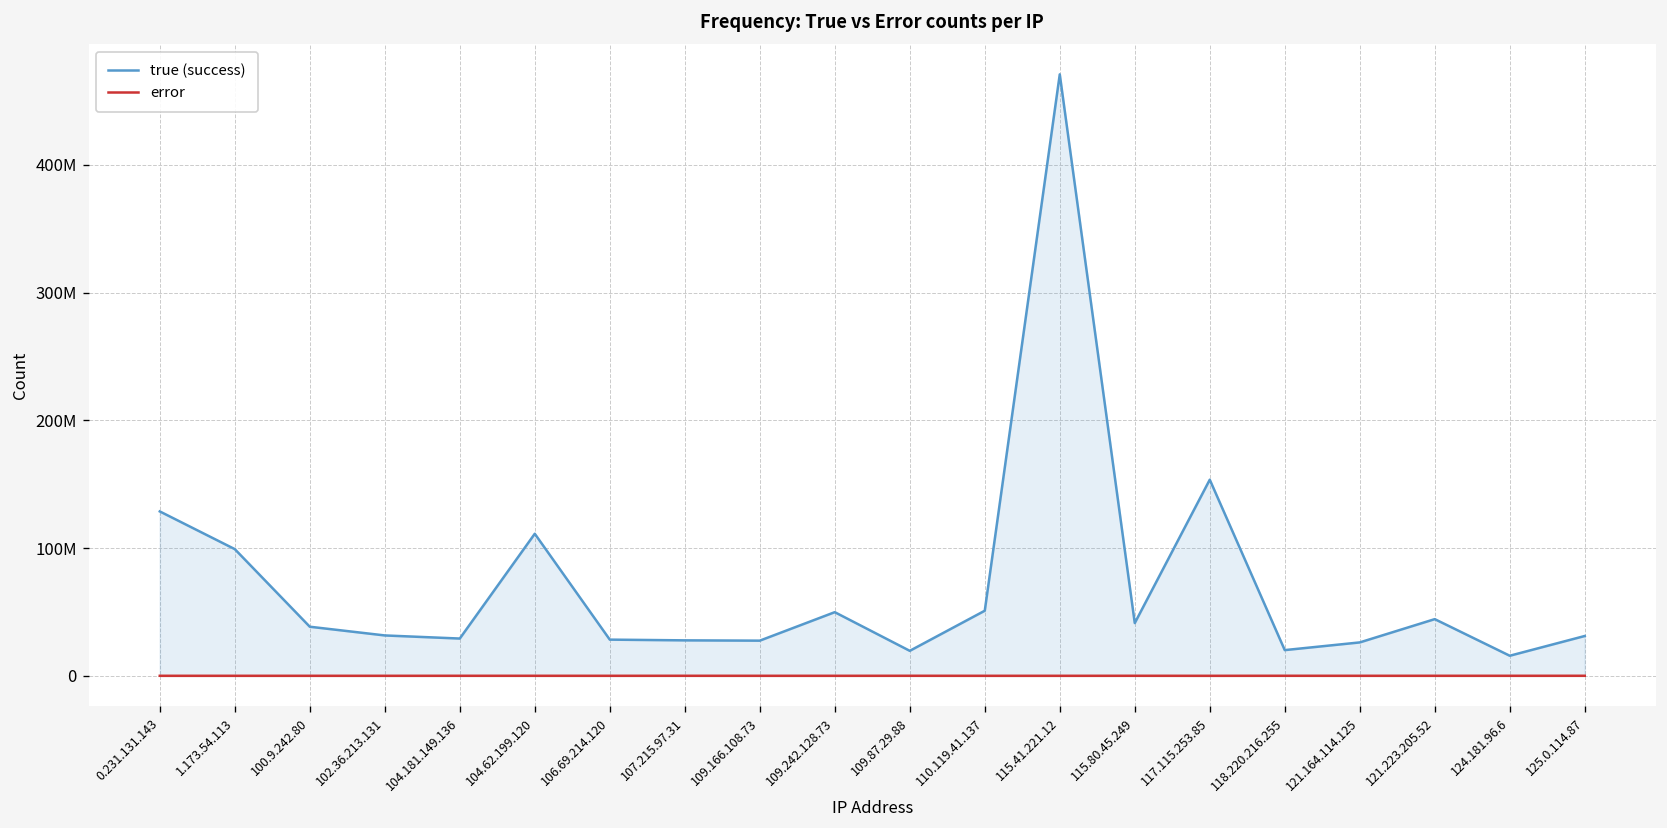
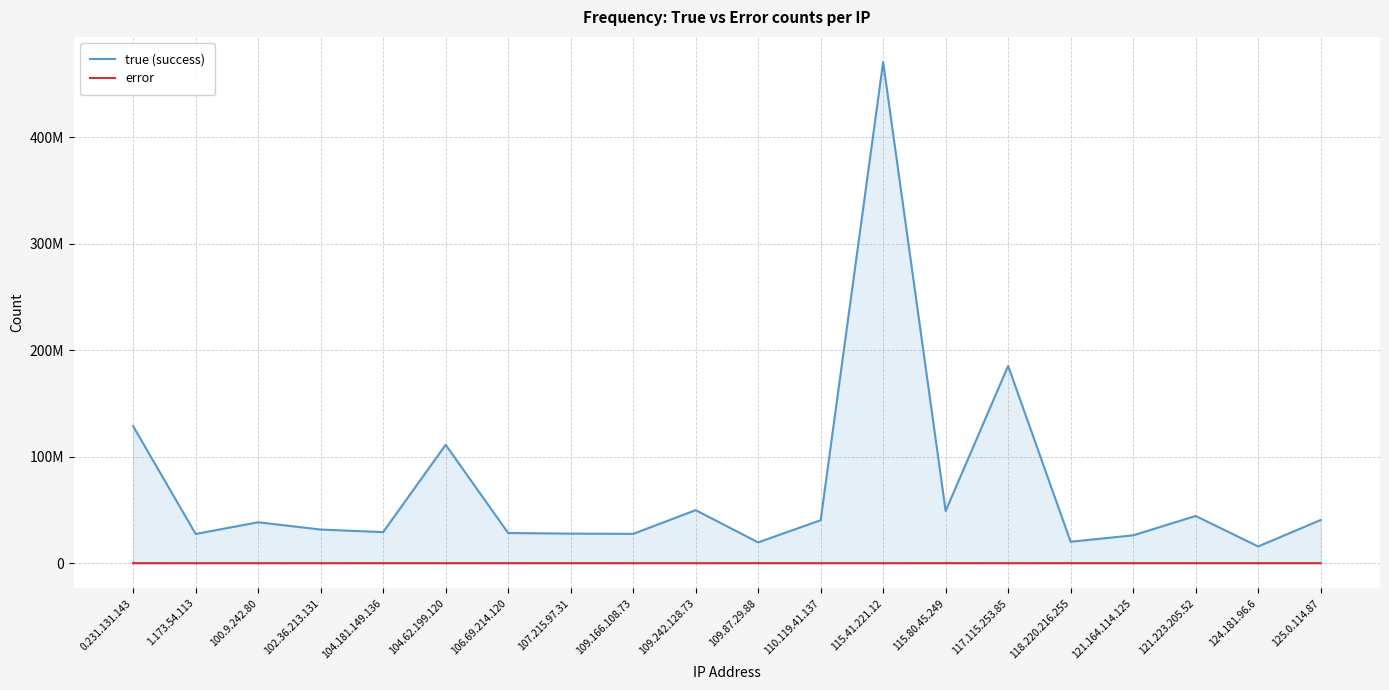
  {
    "true (success)": {
      "0.231.131.143": 129000000,
-     "1.173.54.113": 99000000,
+     "1.173.54.113": 27000000,
      "100.9.242.80": 38000000,
      "102.36.213.131": 32000000,
      "104.181.149.136": 29000000,
      "104.62.199.120": 111000000,
      "106.69.214.120": 28000000,
      "107.215.97.31": 28000000,
      "109.166.108.73": 28000000,
      "109.242.128.73": 50000000,
      "109.87.29.88": 20000000,
-     "110.119.41.137": 51000000,
+     "110.119.41.137": 40000000,
      "115.41.221.12": 471000000,
-     "115.80.45.249": 41000000,
-     "117.115.253.85": 154000000,
+     "115.80.45.249": 49000000,
+     "117.115.253.85": 185000000,
      "118.220.216.255": 20000000,
      "121.164.114.125": 26000000,
      "121.223.205.52": 44000000,
      "124.181.96.6": 16000000,
-     "125.0.114.87": 31000000
+     "125.0.114.87": 41000000
    },
    "error": {
      "0.231.131.143": 0,
      "1.173.54.113": 0,
      "100.9.242.80": 0,
      "102.36.213.131": 0,
      "104.181.149.136": 0,
      "104.62.199.120": 0,
      "106.69.214.120": 0,
      "107.215.97.31": 0,
      "109.166.108.73": 0,
      "109.242.128.73": 0,
      "109.87.29.88": 0,
      "110.119.41.137": 0,
      "115.41.221.12": 0,
      "115.80.45.249": 0,
      "117.115.253.85": 0,
      "118.220.216.255": 0,
      "121.164.114.125": 0,
      "121.223.205.52": 0,
      "124.181.96.6": 0,
      "125.0.114.87": 0
    }
  }
